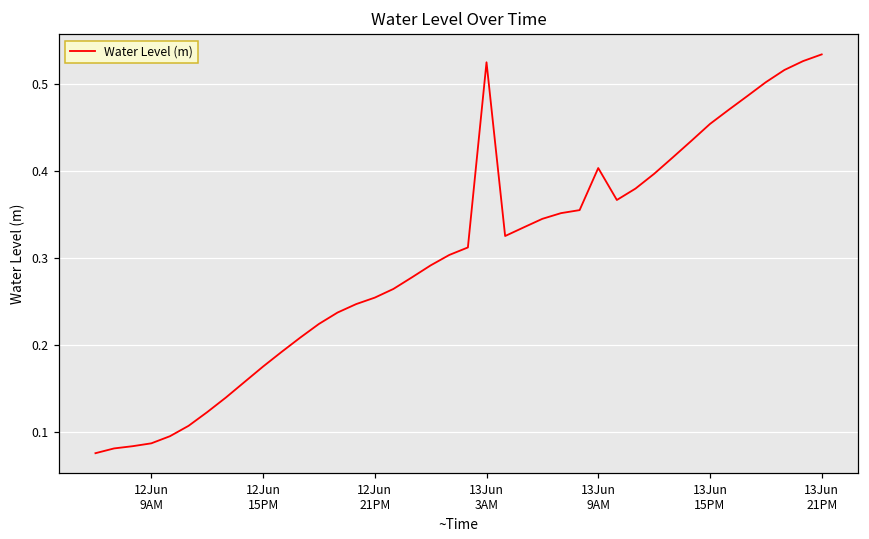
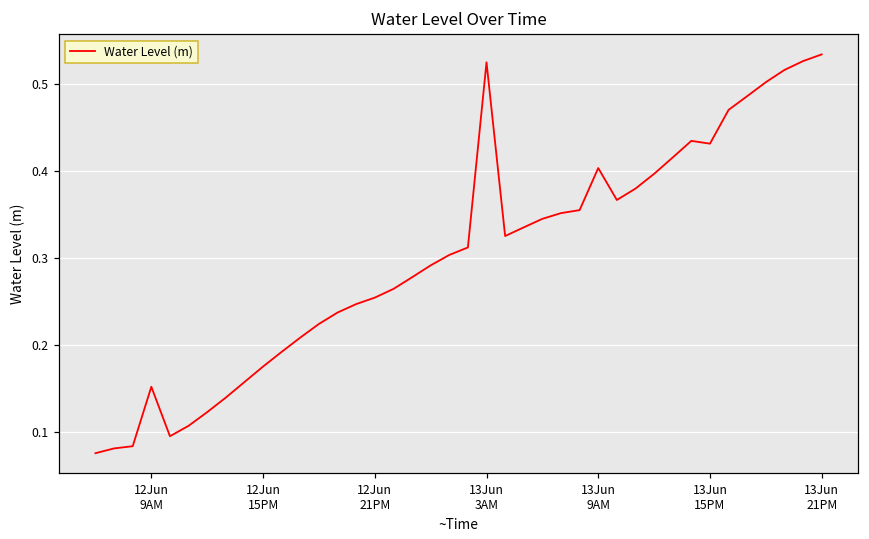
  {
-   "12Jun 9AM": 0.09,
+   "12Jun 9AM": 0.15,
    "12Jun 15PM": 0.17,
    "12Jun 21PM": 0.25,
    "13Jun 3AM": 0.52,
    "13Jun 9AM": 0.40,
-   "13Jun 15PM": 0.45,
+   "13Jun 15PM": 0.43,
    "13Jun 21PM": 0.53
  }
